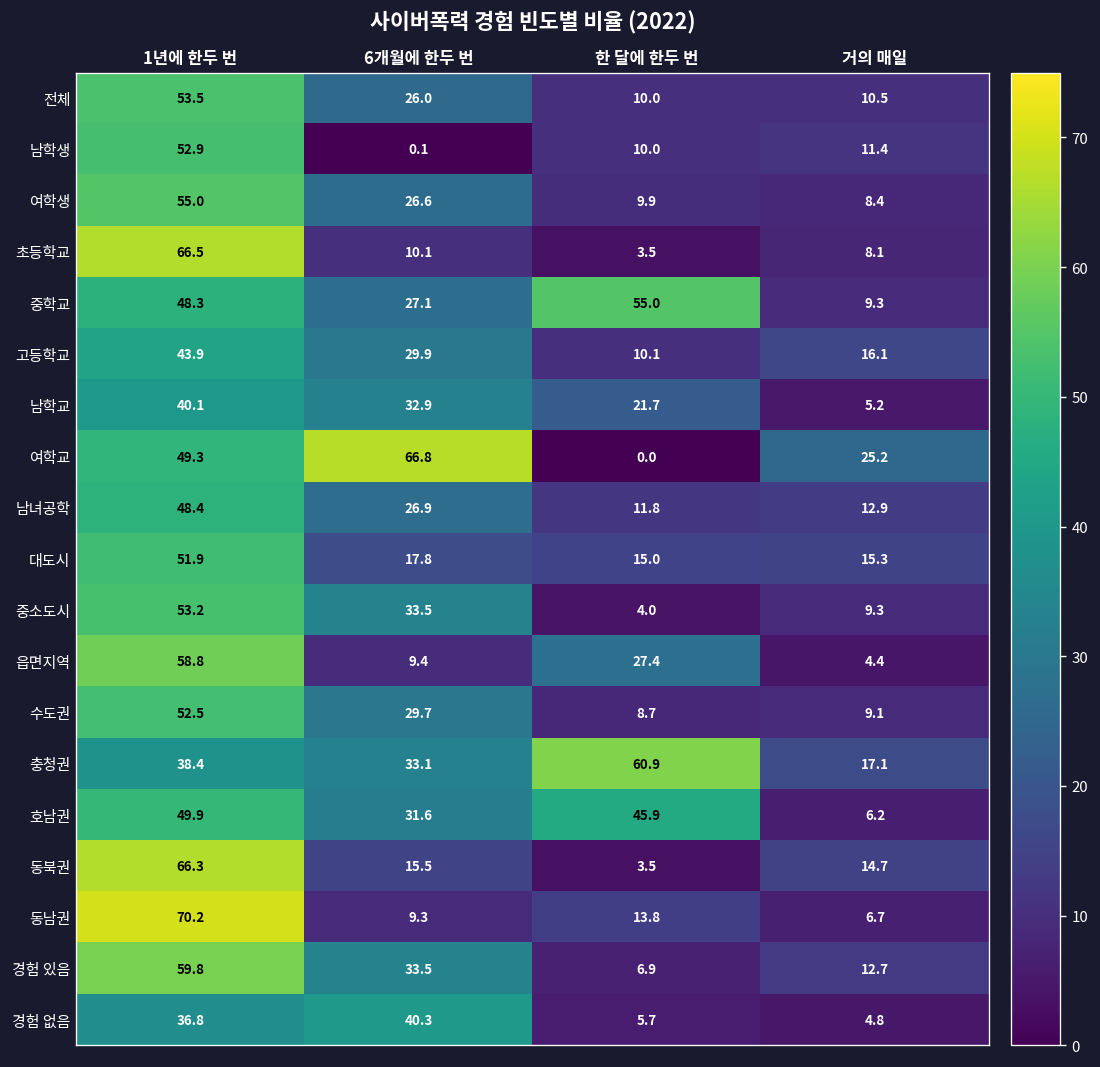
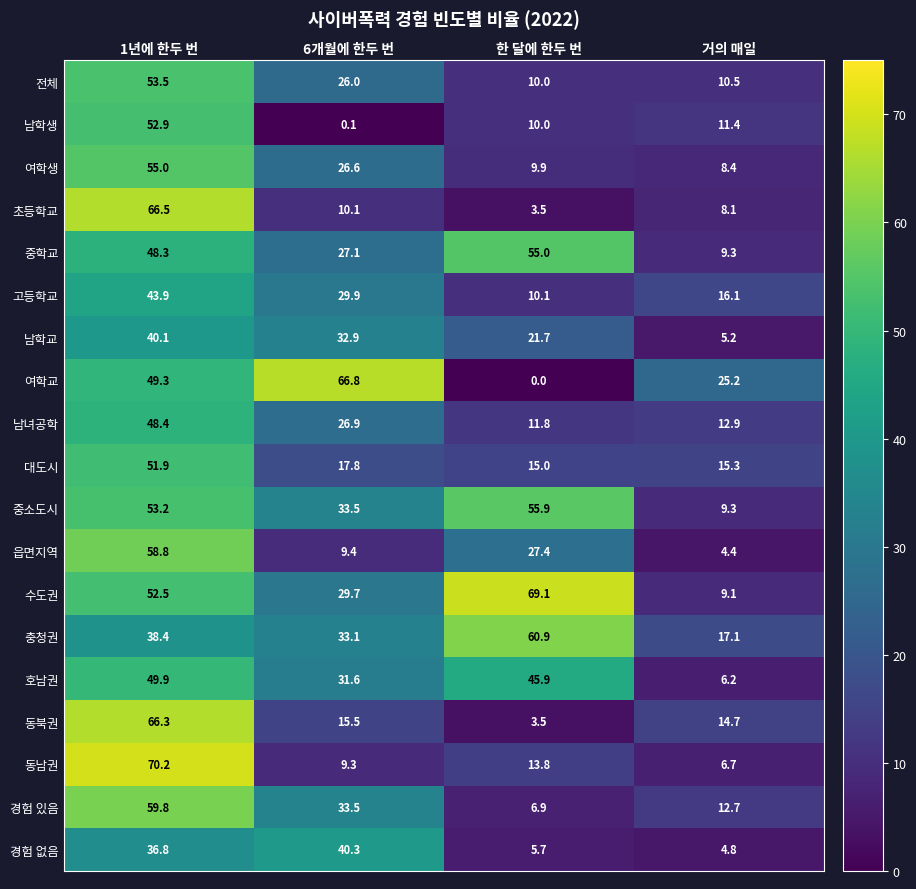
  {
    "전체": {
      "1년에 한두 번": 53.5,
      "6개월에 한두 번": 26.0,
      "한 달에 한두 번": 10.0,
      "거의 매일": 10.5
    },
    "남학생": {
      "1년에 한두 번": 52.9,
      "6개월에 한두 번": 0.1,
      "한 달에 한두 번": 10.0,
      "거의 매일": 11.4
    },
    "여학생": {
      "1년에 한두 번": 55.0,
      "6개월에 한두 번": 26.6,
      "한 달에 한두 번": 9.9,
      "거의 매일": 8.4
    },
    "초등학교": {
      "1년에 한두 번": 66.5,
      "6개월에 한두 번": 10.1,
      "한 달에 한두 번": 3.5,
      "거의 매일": 8.1
    },
    "중학교": {
      "1년에 한두 번": 48.3,
      "6개월에 한두 번": 27.1,
      "한 달에 한두 번": 55.0,
      "거의 매일": 9.3
    },
    "고등학교": {
      "1년에 한두 번": 43.9,
      "6개월에 한두 번": 29.9,
      "한 달에 한두 번": 10.1,
      "거의 매일": 16.1
    },
    "남학교": {
      "1년에 한두 번": 40.1,
      "6개월에 한두 번": 32.9,
      "한 달에 한두 번": 21.7,
      "거의 매일": 5.2
    },
    "여학교": {
      "1년에 한두 번": 49.3,
      "6개월에 한두 번": 66.8,
      "한 달에 한두 번": 0.0,
      "거의 매일": 25.2
    },
    "남녀공학": {
      "1년에 한두 번": 48.4,
      "6개월에 한두 번": 26.9,
      "한 달에 한두 번": 11.8,
      "거의 매일": 12.9
    },
    "대도시": {
      "1년에 한두 번": 51.9,
      "6개월에 한두 번": 17.8,
      "한 달에 한두 번": 15.0,
      "거의 매일": 15.3
    },
    "중소도시": {
      "1년에 한두 번": 53.2,
      "6개월에 한두 번": 33.5,
-     "한 달에 한두 번": 4.0,
+     "한 달에 한두 번": 55.9,
      "거의 매일": 9.3
    },
    "읍면지역": {
      "1년에 한두 번": 58.8,
      "6개월에 한두 번": 9.4,
      "한 달에 한두 번": 27.4,
      "거의 매일": 4.4
    },
    "수도권": {
      "1년에 한두 번": 52.5,
      "6개월에 한두 번": 29.7,
-     "한 달에 한두 번": 8.7,
+     "한 달에 한두 번": 69.1,
      "거의 매일": 9.1
    },
    "충청권": {
      "1년에 한두 번": 38.4,
      "6개월에 한두 번": 33.1,
      "한 달에 한두 번": 60.9,
      "거의 매일": 17.1
    },
    "호남권": {
      "1년에 한두 번": 49.9,
      "6개월에 한두 번": 31.6,
      "한 달에 한두 번": 45.9,
      "거의 매일": 6.2
    },
    "동북권": {
      "1년에 한두 번": 66.3,
      "6개월에 한두 번": 15.5,
      "한 달에 한두 번": 3.5,
      "거의 매일": 14.7
    },
    "동남권": {
      "1년에 한두 번": 70.2,
      "6개월에 한두 번": 9.3,
      "한 달에 한두 번": 13.8,
      "거의 매일": 6.7
    },
    "경험 있음": {
      "1년에 한두 번": 59.8,
      "6개월에 한두 번": 33.5,
      "한 달에 한두 번": 6.9,
      "거의 매일": 12.7
    },
    "경험 없음": {
      "1년에 한두 번": 36.8,
      "6개월에 한두 번": 40.3,
      "한 달에 한두 번": 5.7,
      "거의 매일": 4.8
    }
  }
